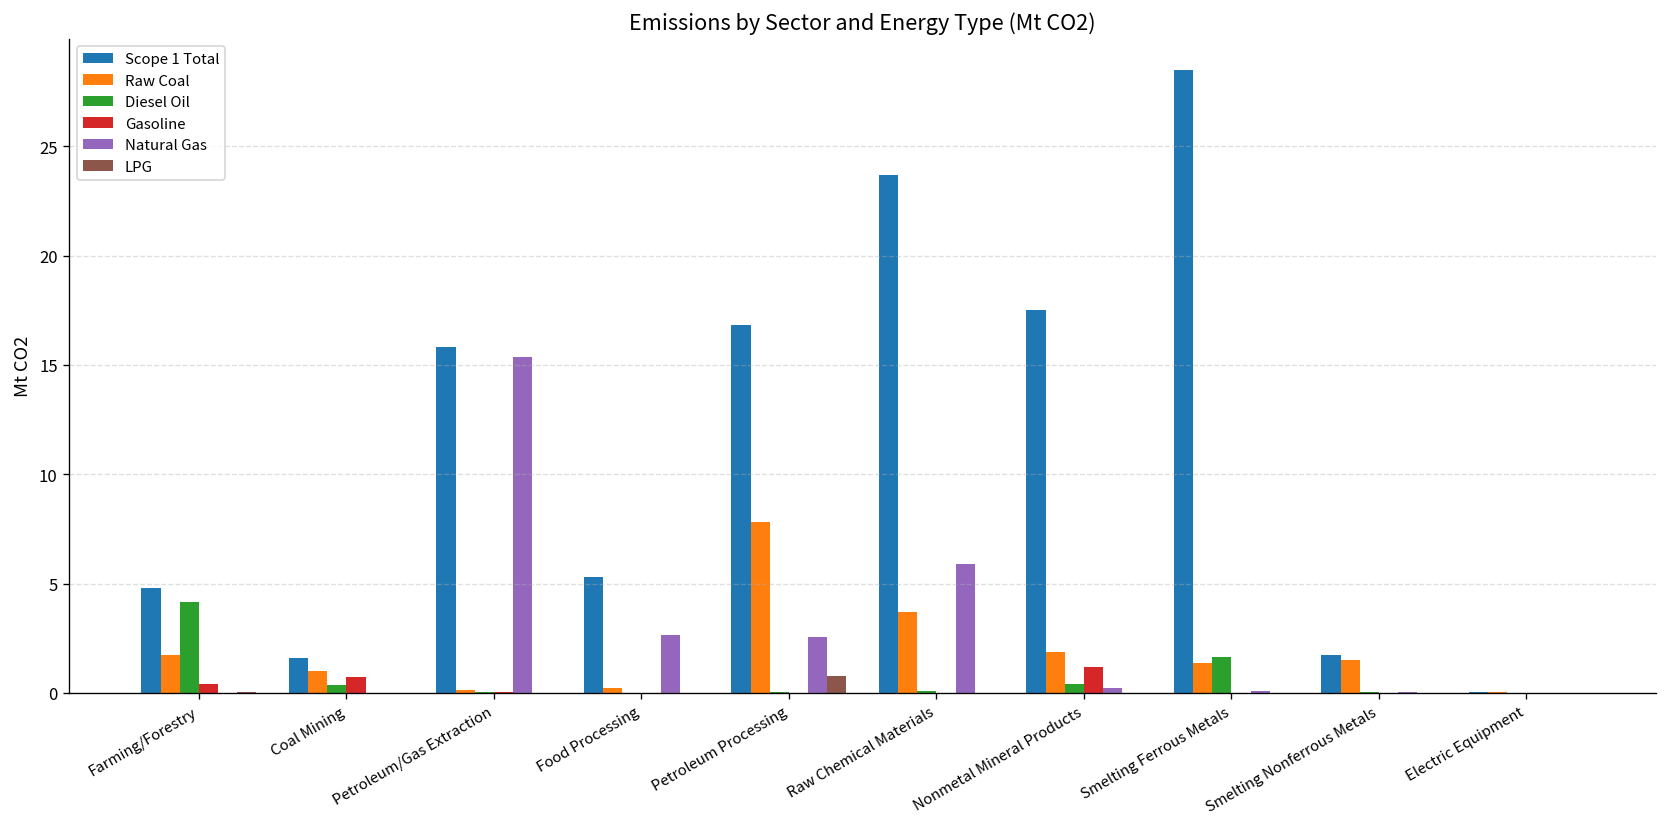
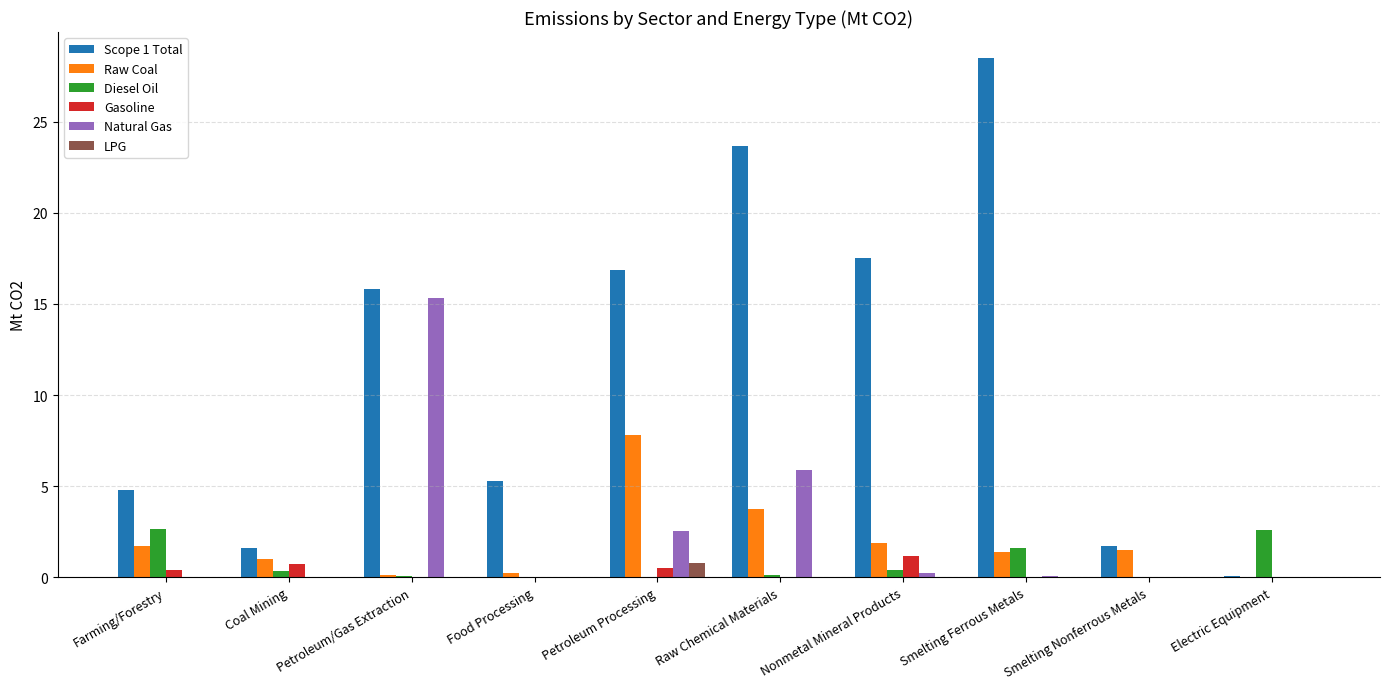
  {
    "Scope 1 Total": {
      "Farming/Forestry": 4.8,
      "Coal Mining": 1.6,
      "Petroleum/Gas Extraction": 15.8,
      "Food Processing": 5.3,
      "Petroleum Processing": 16.8,
      "Raw Chemical Materials": 23.7,
      "Nonmetal Mineral Products": 17.5,
      "Smelting Ferrous Metals": 28.5,
      "Smelting Nonferrous Metals": 1.7
    },
    "Raw Coal": {
      "Farming/Forestry": 1.7,
      "Coal Mining": 1.0,
      "Petroleum/Gas Extraction": 0.1,
      "Food Processing": 0.2,
      "Petroleum Processing": 7.8,
      "Raw Chemical Materials": 3.7,
      "Nonmetal Mineral Products": 1.9,
      "Smelting Ferrous Metals": 1.4,
      "Smelting Nonferrous Metals": 1.5
    },
    "Diesel Oil": {
-     "Farming/Forestry": 4.1,
+     "Farming/Forestry": 2.6,
      "Coal Mining": 0.4,
      "Nonmetal Mineral Products": 0.4,
      "Smelting Ferrous Metals": 1.6,
-     "Electric Equipment": 0.0
+     "Electric Equipment": 2.6
    },
    "Gasoline": {
      "Farming/Forestry": 0.4,
      "Coal Mining": 0.7,
-     "Petroleum Processing": 0.0,
+     "Petroleum Processing": 0.5,
      "Nonmetal Mineral Products": 1.2
    },
    "Natural Gas": {
      "Farming/Forestry": 0.0,
      "Petroleum/Gas Extraction": 15.3,
-     "Food Processing": 2.7,
+     "Food Processing": 0.0,
      "Petroleum Processing": 2.6,
      "Raw Chemical Materials": 5.9,
      "Nonmetal Mineral Products": 0.2
    },
    "LPG": {
      "Coal Mining": 0.0,
      "Petroleum Processing": 0.8,
      "Smelting Nonferrous Metals": 0.0,
      "Electric Equipment": 0.0
    }
  }
